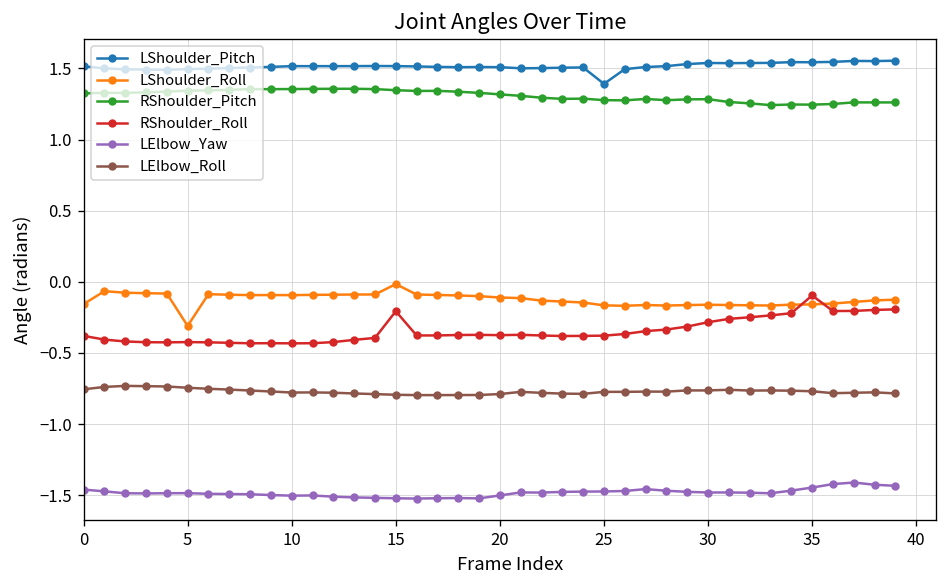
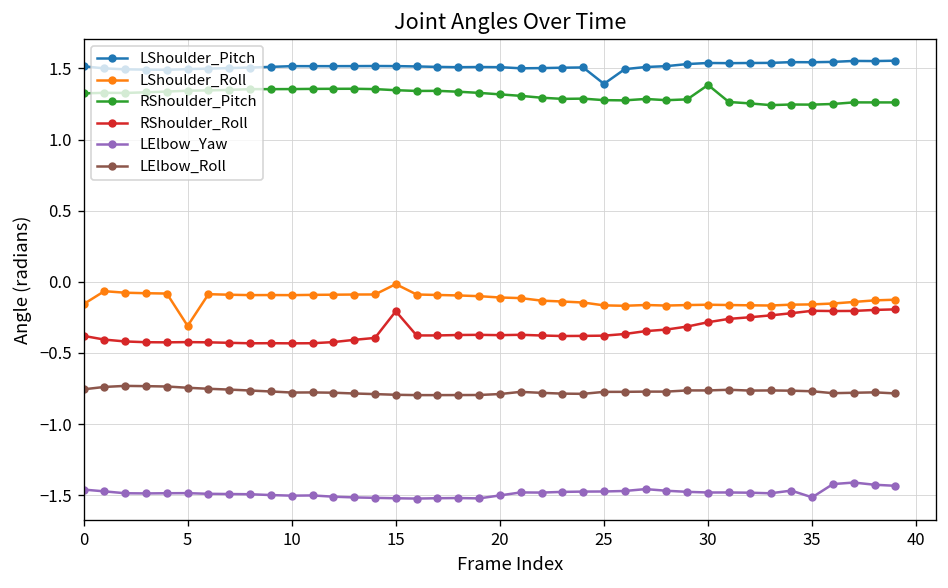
  {
    "LShoulder_Pitch": {
      "0": 1.52,
      "10": 1.52,
      "15": 1.52,
      "20": 1.51,
      "25": 1.39,
      "30": 1.54,
      "35": 1.54
    },
    "LShoulder_Roll": {
      "0": -0.16,
      "5": -0.31,
      "10": -0.09,
      "15": -0.02,
      "20": -0.11,
      "25": -0.17,
      "30": -0.16,
      "35": -0.16
    },
    "RShoulder_Pitch": {
      "0": 1.33,
      "10": 1.36,
      "15": 1.35,
      "20": 1.32,
      "25": 1.28,
-     "30": 1.28,
+     "30": 1.38,
      "35": 1.25
    },
    "RShoulder_Roll": {
      "0": -0.38,
      "5": -0.42,
      "10": -0.43,
      "15": -0.21,
      "20": -0.38,
      "25": -0.38,
      "30": -0.28,
-     "35": -0.10
+     "35": -0.20
    },
    "LElbow_Yaw": {
      "0": -1.46,
      "5": -1.49,
      "10": -1.50,
      "15": -1.52,
      "20": -1.50,
      "25": -1.47,
      "30": -1.48,
-     "35": -1.45
+     "35": -1.52
    },
    "LElbow_Roll": {
      "0": -0.76,
      "5": -0.74,
      "10": -0.78,
      "15": -0.79,
      "20": -0.79,
      "25": -0.77,
      "30": -0.76,
      "35": -0.77
    }
  }
